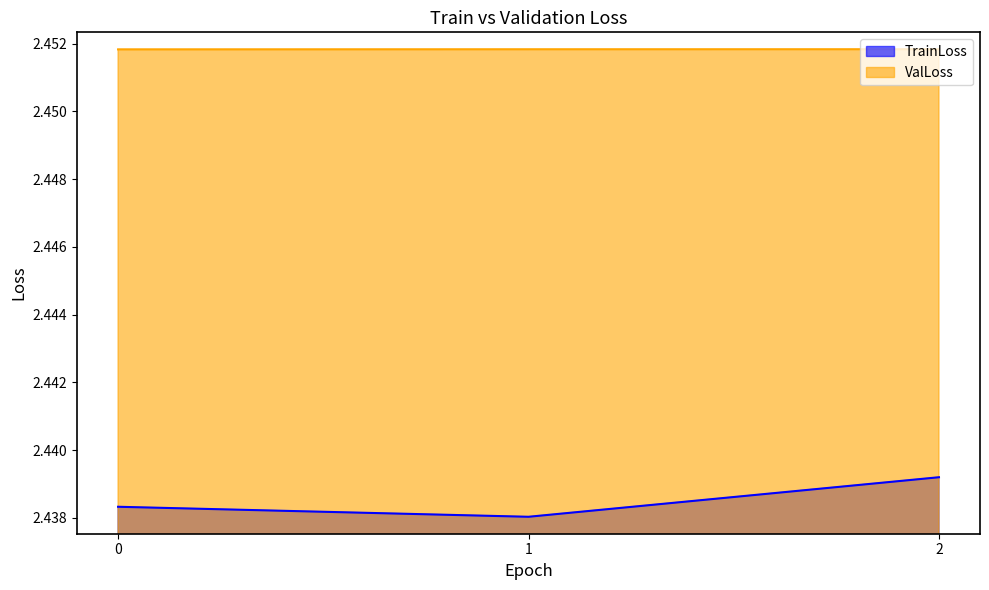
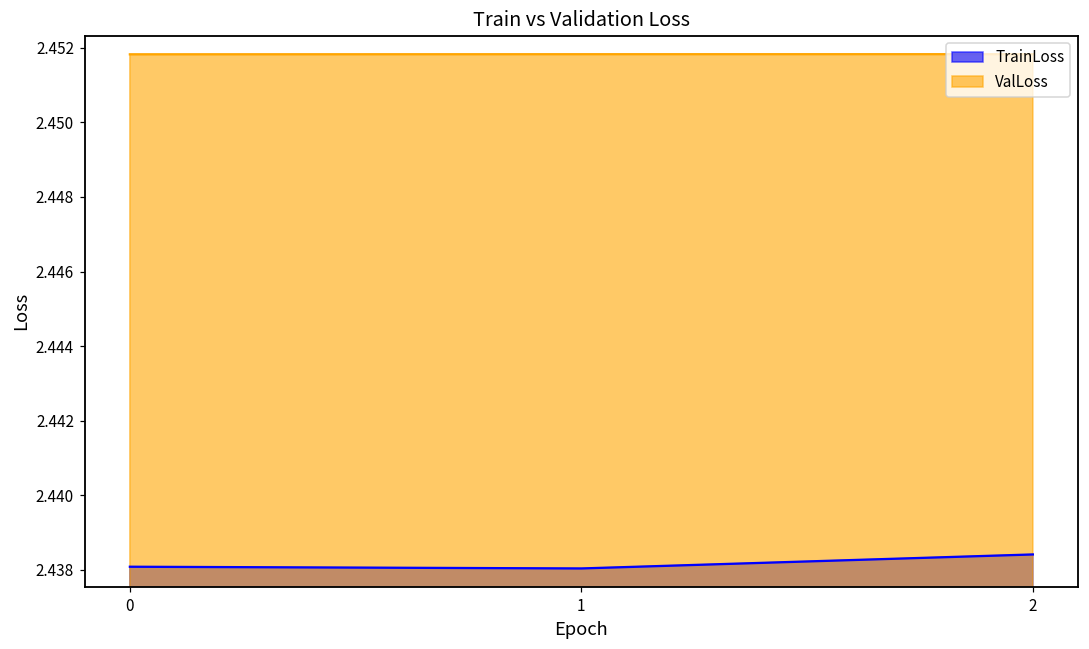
  {
    "TrainLoss": {
-     "0": 2.4383,
+     "0": 2.4381,
      "1": 2.4380,
-     "2": 2.4392
+     "2": 2.4384
    },
    "ValLoss": {
      "0": 2.4518,
      "1": 2.4518
    }
  }
